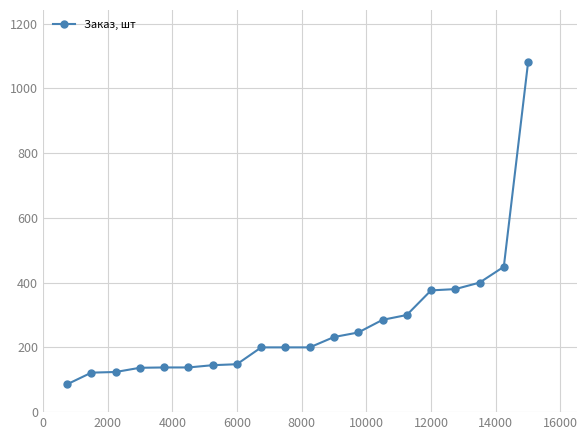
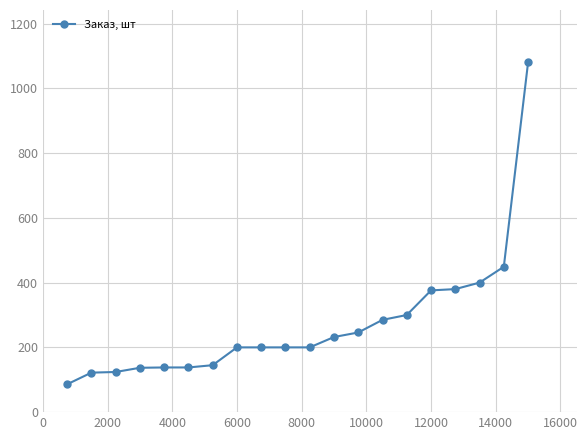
  {
-   "6000": 150,
+   "6000": 200,
    "12000": 380
  }
